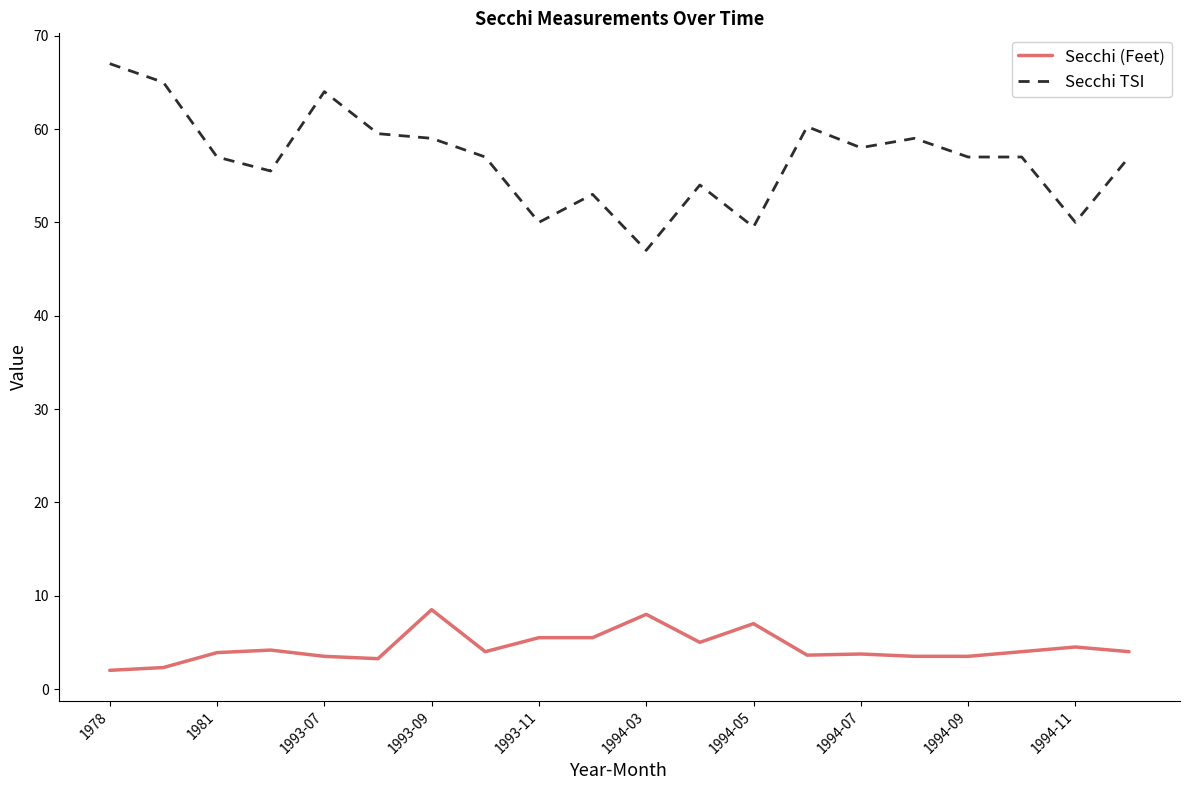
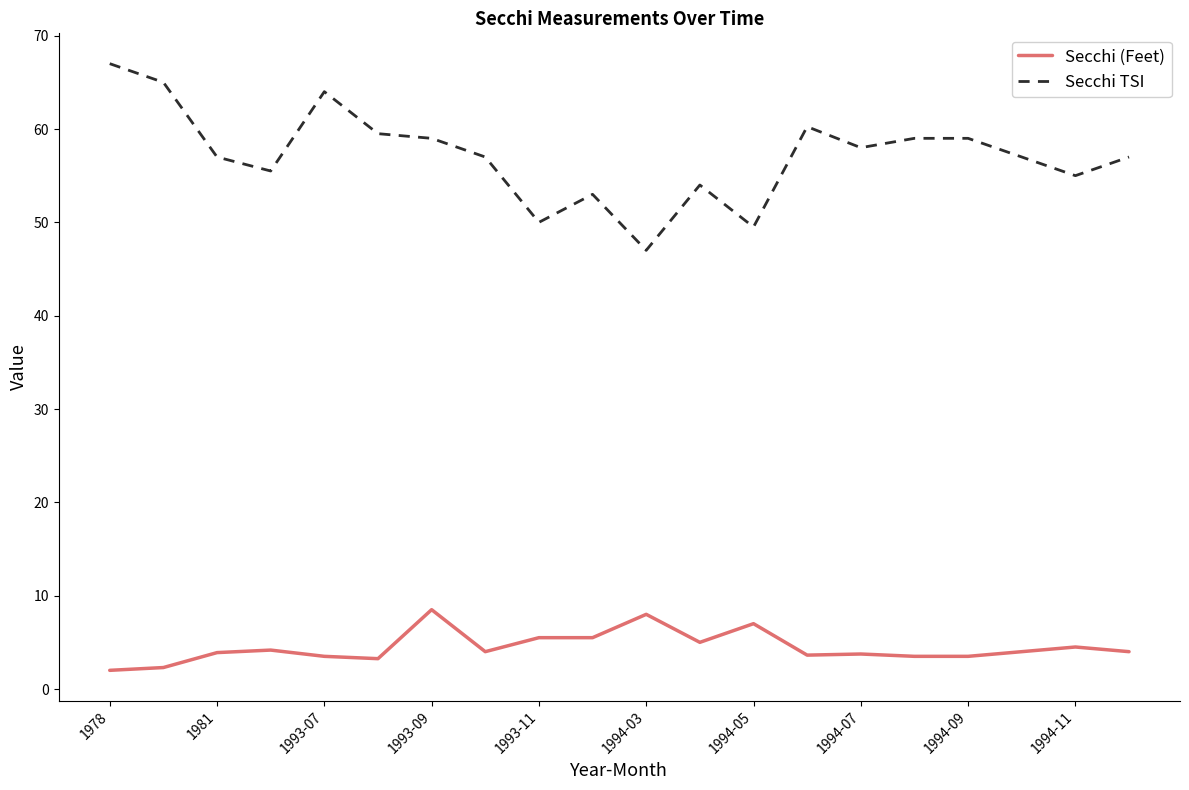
  {
    "Secchi (Feet)": {
      "1978": 2,
      "1981": 4,
      "1993-07": 4,
      "1993-09": 9,
      "1993-11": 6,
      "1994-03": 8,
      "1994-05": 7,
      "1994-07": 4,
      "1994-09": 4,
      "1994-11": 5
    },
    "Secchi TSI": {
      "1978": 67,
      "1981": 57,
      "1993-07": 64,
      "1993-09": 59,
      "1993-11": 50,
      "1994-03": 47,
      "1994-05": 50,
      "1994-07": 58,
-     "1994-09": 57,
-     "1994-11": 50
+     "1994-09": 59,
+     "1994-11": 55
    }
  }
